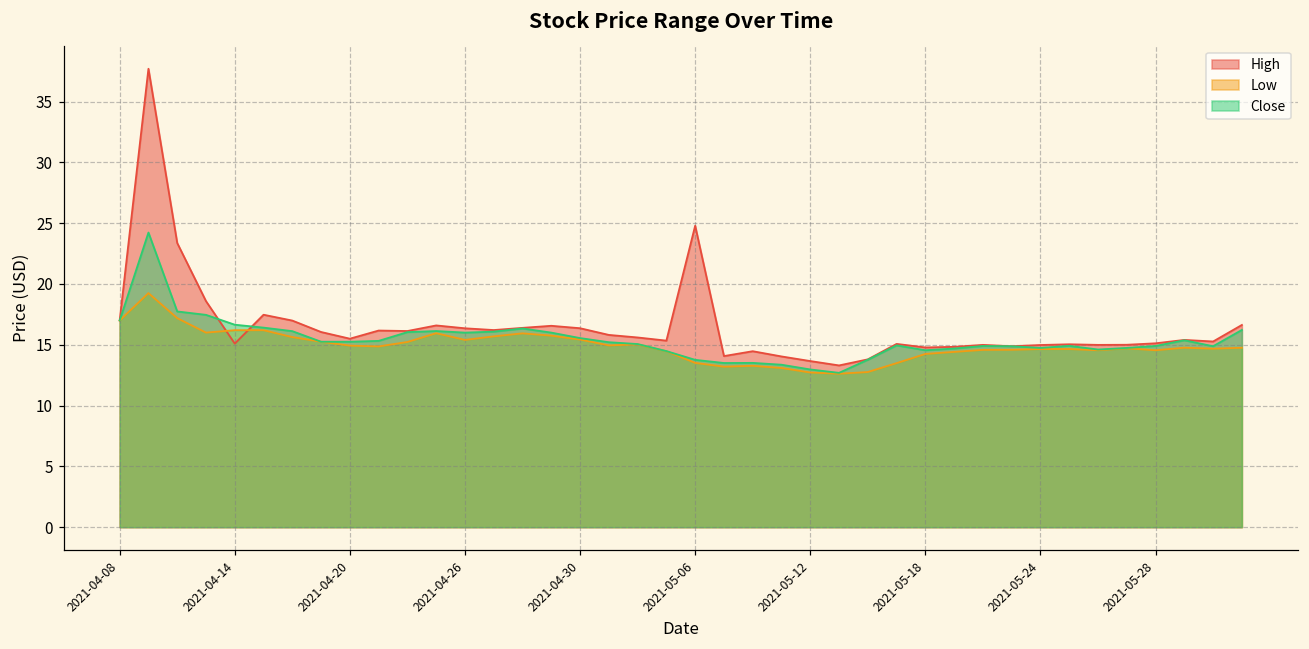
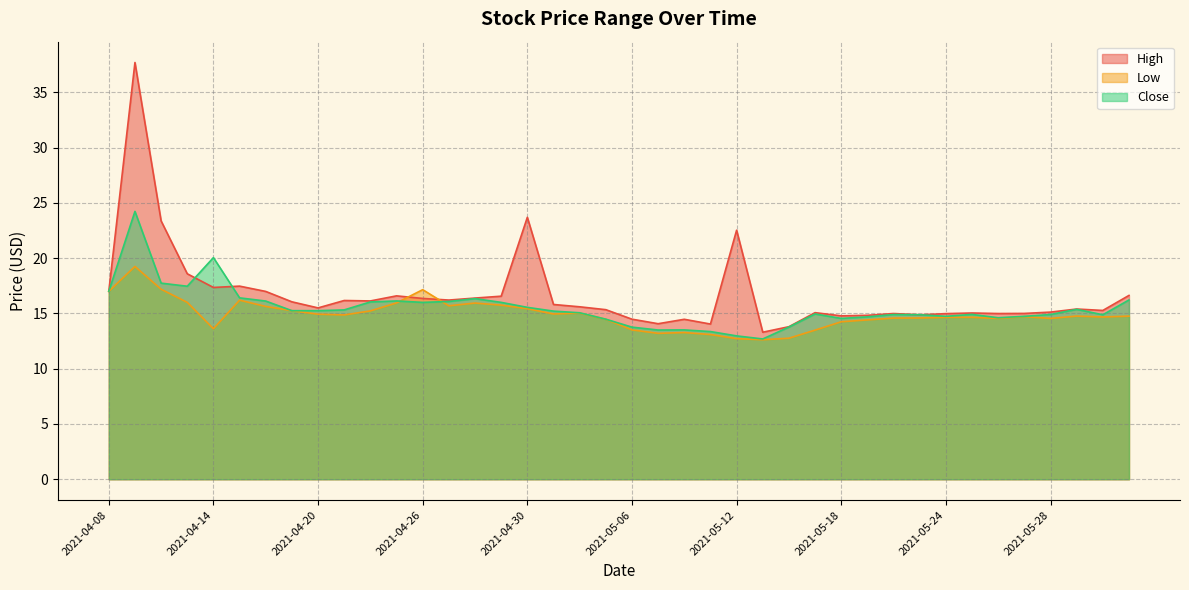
  {
    "High": {
-     "2021-04-14": 15.1,
+     "2021-04-14": 17.4,
      "2021-04-20": 15.5,
      "2021-04-26": 16.4,
-     "2021-04-30": 16.4,
-     "2021-05-06": 24.8,
-     "2021-05-12": 13.7,
+     "2021-04-30": 23.7,
+     "2021-05-06": 14.5,
+     "2021-05-12": 22.5,
      "2021-05-24": 15.0
    },
    "Low": {
-     "2021-04-14": 16.2,
+     "2021-04-14": 13.6,
      "2021-04-20": 14.9,
-     "2021-04-26": 15.4,
+     "2021-04-26": 17.1,
      "2021-05-06": 13.5,
      "2021-05-12": 12.7,
      "2021-05-18": 14.2,
      "2021-05-28": 14.6
    },
    "Close": {
-     "2021-04-14": 16.6,
+     "2021-04-14": 20.0,
      "2021-04-20": 15.3,
      "2021-04-26": 16.0,
      "2021-05-06": 13.8,
      "2021-05-12": 13.0
    }
  }
